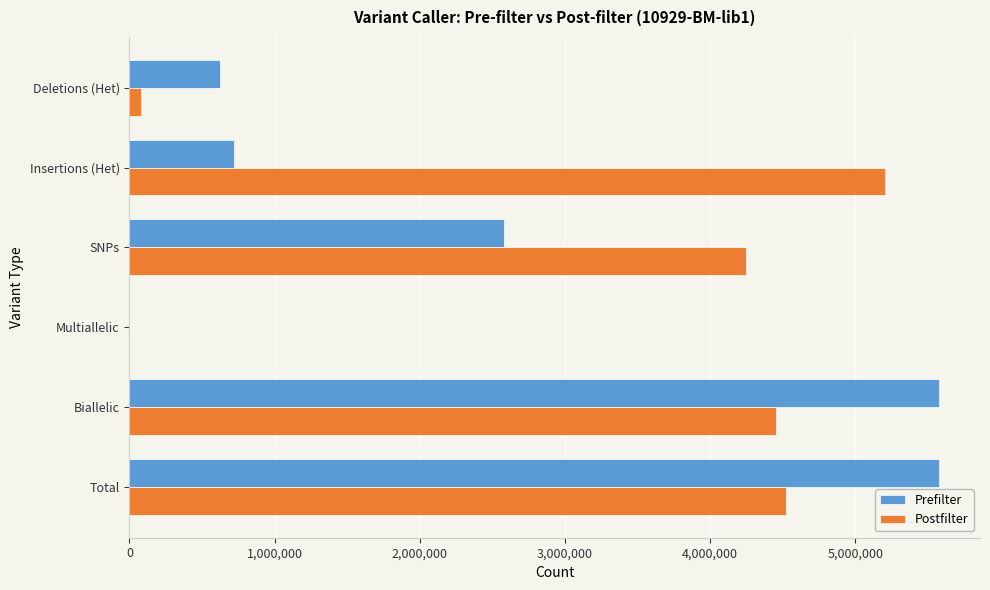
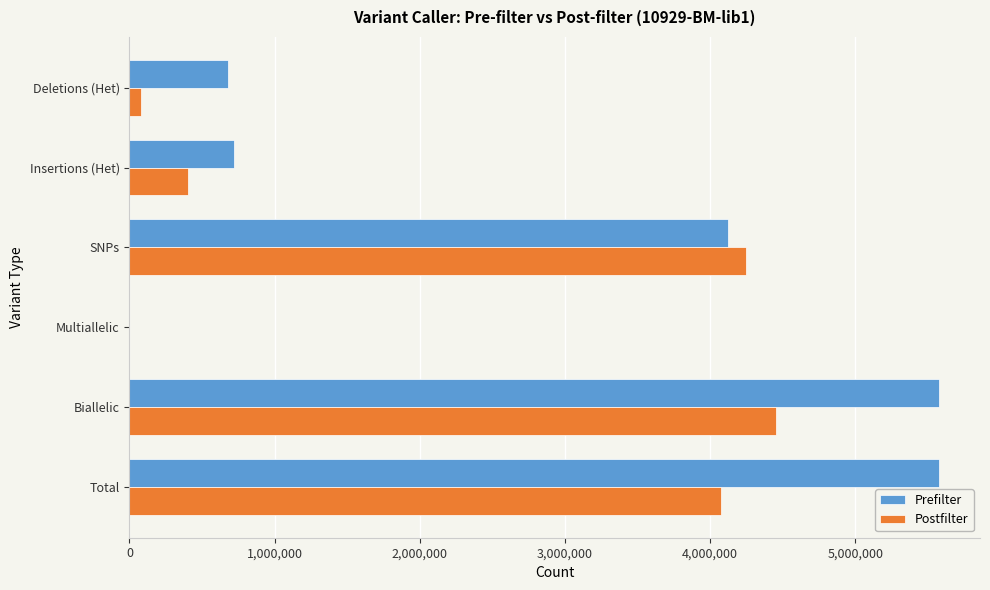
  {
    "Prefilter": {
-     "Deletions (Het)": "630,000",
+     "Deletions (Het)": "680,000",
      "Insertions (Het)": "720,000",
-     "SNPs": "2,580,000",
+     "SNPs": "4,120,000",
      "Multiallelic": "0",
      "Biallelic": "5,580,000",
      "Total": "5,580,000"
    },
    "Postfilter": {
      "Deletions (Het)": "80,000",
-     "Insertions (Het)": "5,210,000",
+     "Insertions (Het)": "400,000",
      "SNPs": "4,250,000",
      "Multiallelic": "0",
      "Biallelic": "4,450,000",
-     "Total": "4,520,000"
+     "Total": "4,070,000"
    }
  }
